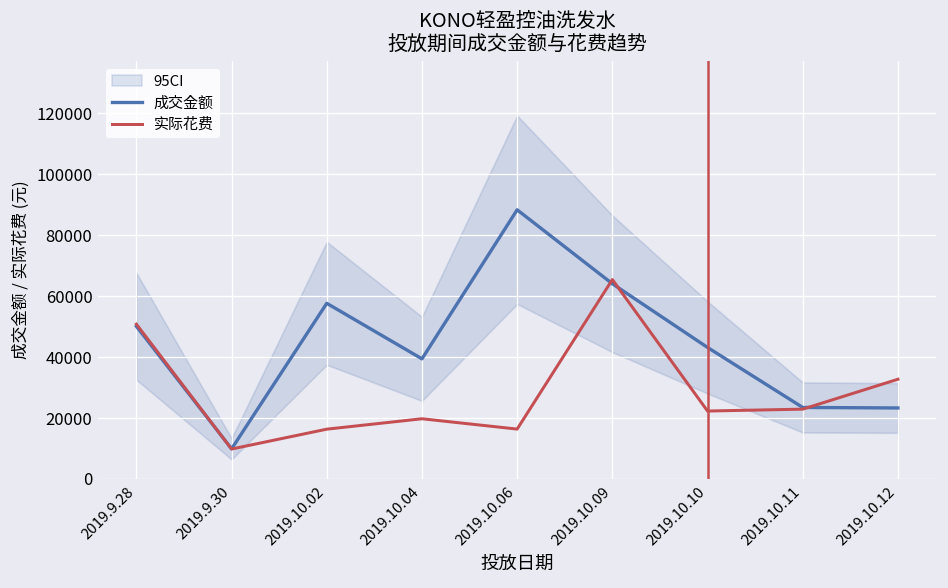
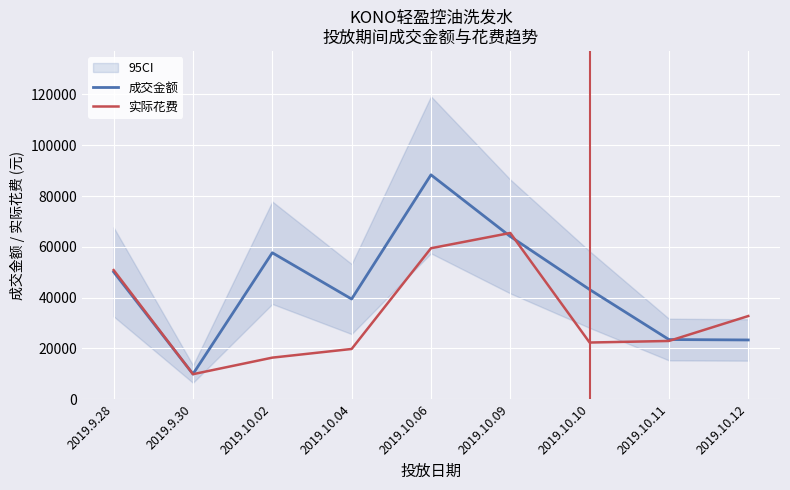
  {
    "实际花费": {
      "2019.10.02": 16000,
      "2019.10.04": 20000,
-     "2019.10.06": 16000,
+     "2019.10.06": 59000,
      "2019.10.09": 65000,
      "2019.10.10": 22000,
      "2019.10.12": 33000
    }
  }
